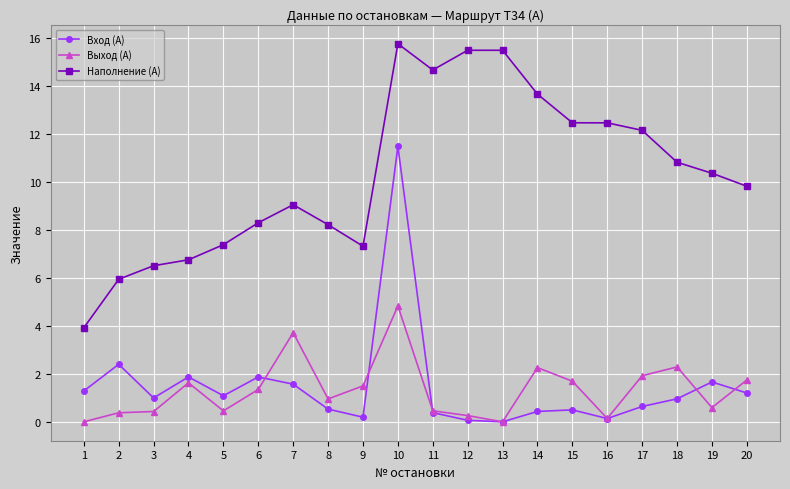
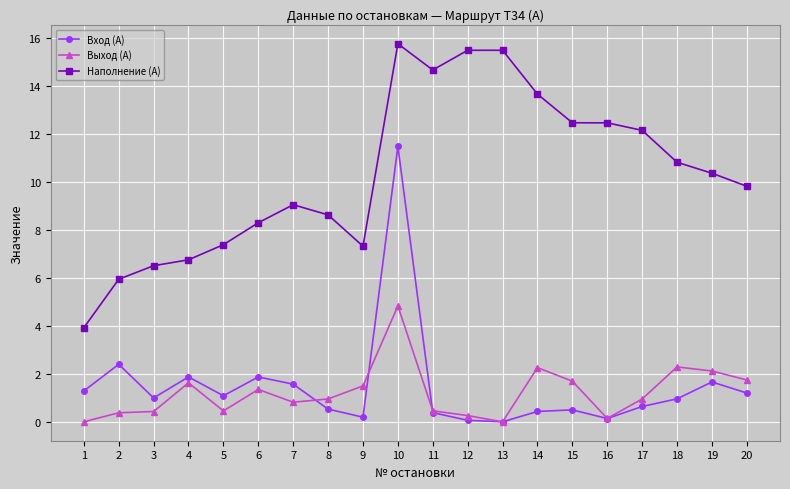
  {
    "Вход (А)": {
      "1": 1.3,
      "2": 2.4,
      "3": 1.0,
      "4": 1.9,
      "5": 1.1,
      "6": 1.9,
      "7": 1.6,
      "8": 0.5,
      "9": 0.2,
      "10": 11.5,
      "12": 0.1,
      "14": 0.4,
      "15": 0.5,
      "17": 0.6,
      "18": 1.0,
      "19": 1.7,
      "20": 1.2
    },
    "Выход (А)": {
      "1": 0.0,
      "2": 0.4,
      "3": 0.4,
      "4": 1.6,
      "5": 0.5,
      "6": 1.3,
-     "7": 3.7,
+     "7": 0.8,
      "8": 1.0,
      "9": 1.5,
      "10": 4.8,
      "12": 0.3,
      "14": 2.3,
      "15": 1.7,
-     "17": 1.9,
+     "17": 1.0,
      "18": 2.3,
-     "19": 0.6,
+     "19": 2.1,
      "20": 1.7
    },
    "Наполнение (А)": {
      "1": 3.9,
      "2": 5.9,
      "3": 6.5,
      "4": 6.7,
      "5": 7.4,
      "6": 8.3,
      "7": 9.0,
-     "8": 8.2,
+     "8": 8.6,
      "9": 7.3,
      "10": 15.7,
      "11": 14.6,
      "12": 15.5,
      "13": 15.5,
      "14": 13.6,
      "15": 12.4,
      "16": 12.4,
      "17": 12.1,
      "18": 10.8,
      "19": 10.3,
      "20": 9.8
    }
  }
